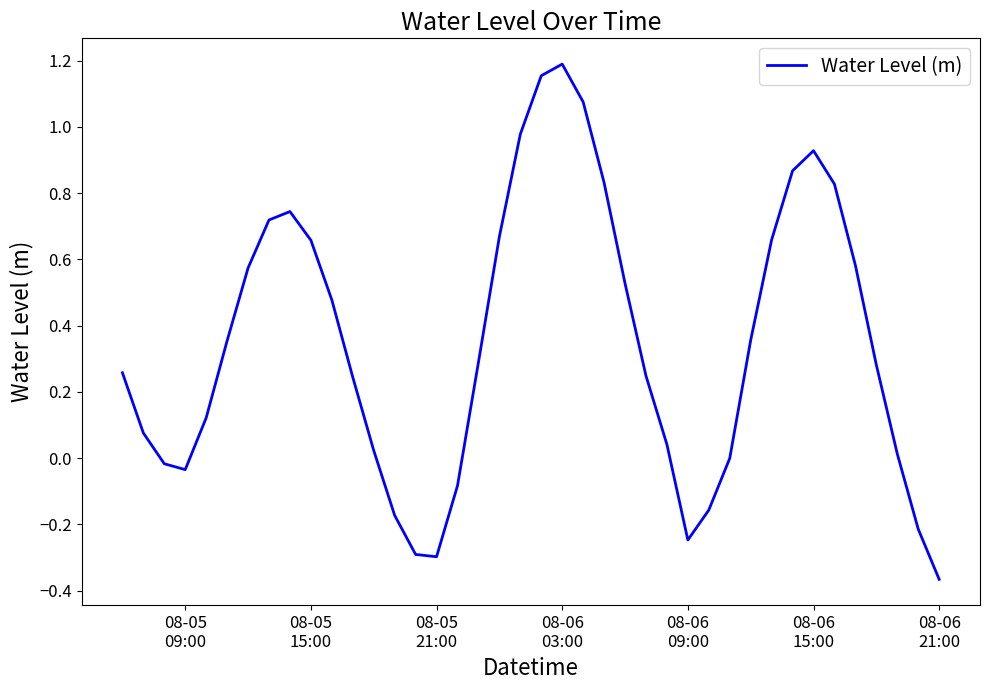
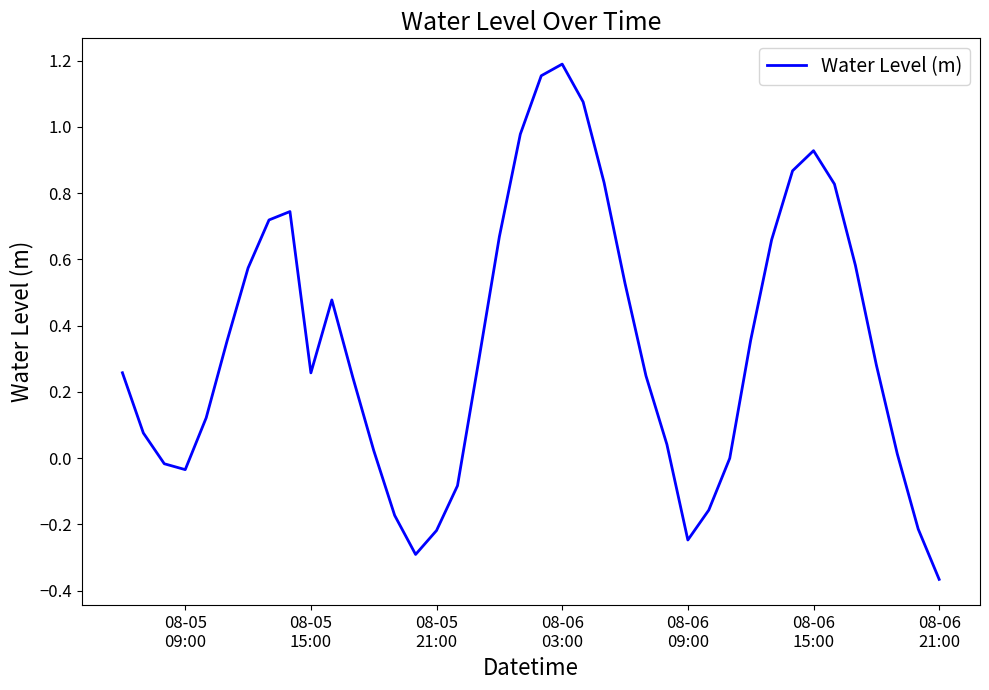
  {
    "08-05 09:00": -0.03,
-   "08-05 15:00": 0.66,
-   "08-05 21:00": -0.30,
+   "08-05 15:00": 0.26,
+   "08-05 21:00": -0.22,
    "08-06 03:00": 1.19,
    "08-06 09:00": -0.25,
    "08-06 15:00": 0.93,
    "08-06 21:00": -0.37
  }
